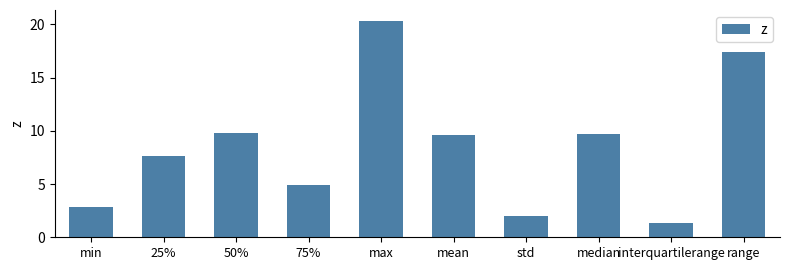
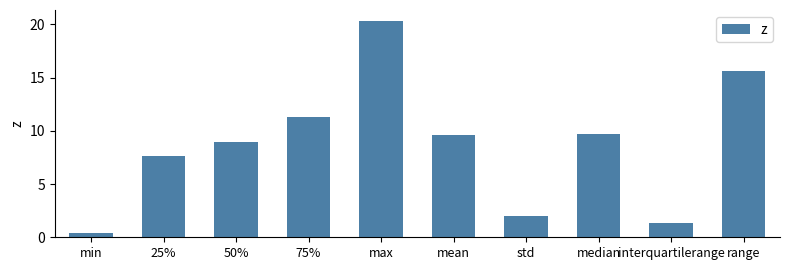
  {
-   "min": 2.9,
+   "min": 0.4,
    "25%": 7.7,
-   "50%": 9.8,
-   "75%": 4.9,
+   "50%": 9.0,
+   "75%": 11.3,
    "max": 20.3,
    "mean": 9.6,
    "std": 2.0,
    "median": 9.7,
    "interquartilerange": 1.3,
-   "range": 17.4
+   "range": 15.6
  }
